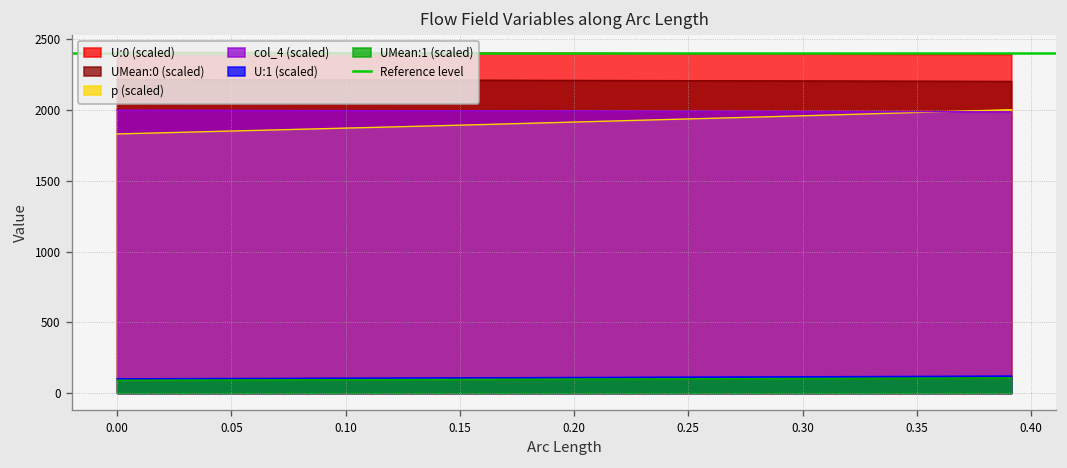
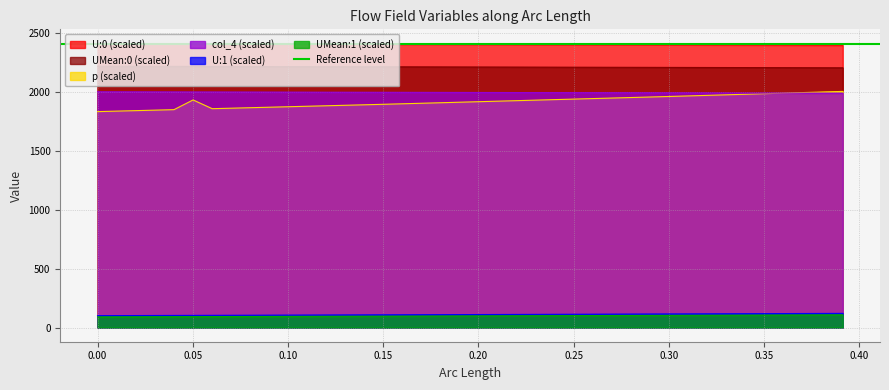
  {
    "p (scaled)": {
      "0.00": 1830,
-     "0.05": 1850
+     "0.05": 1930
    },
    "col_4 (scaled)": {
      "0.00": 2000,
      "0.05": 2000
    }
  }
